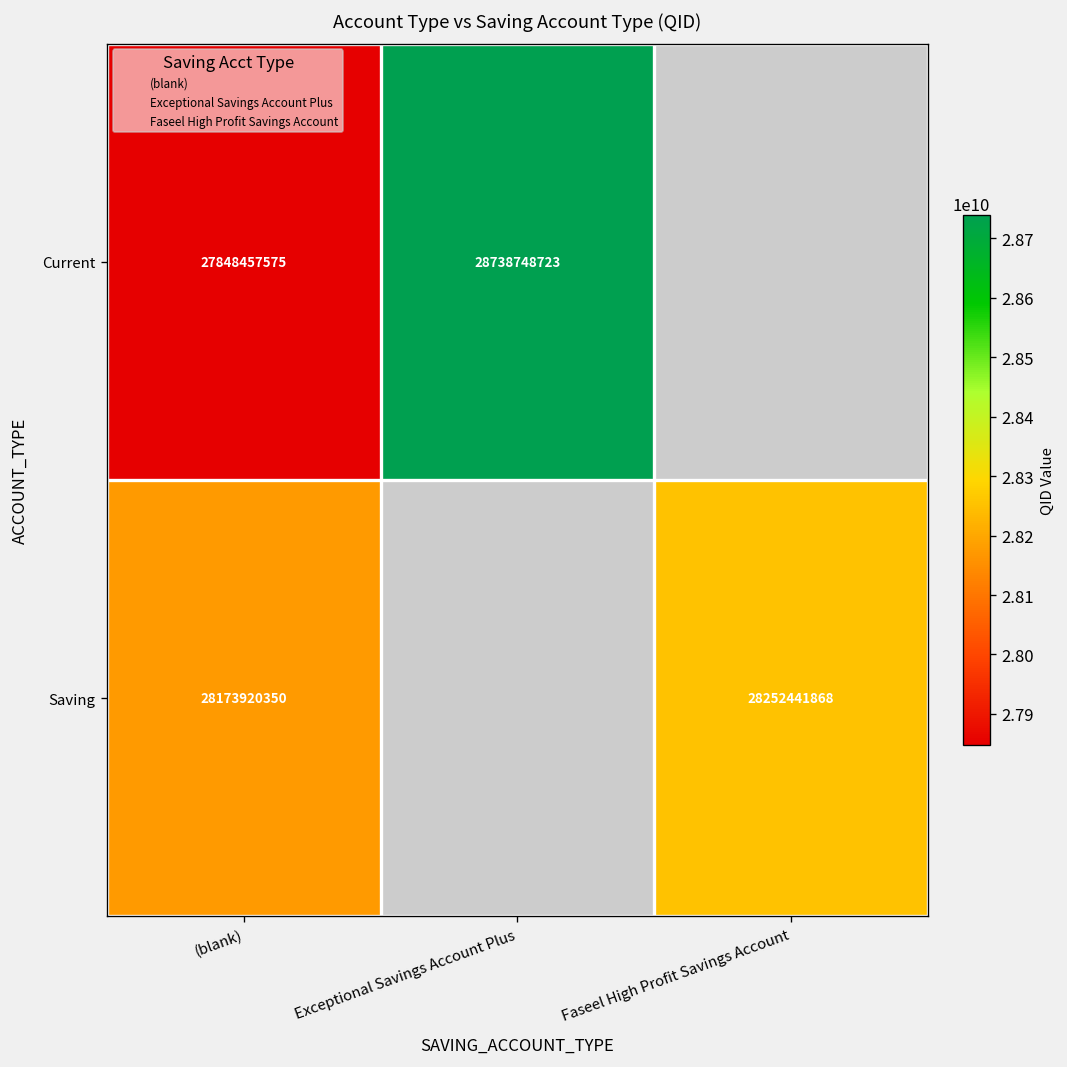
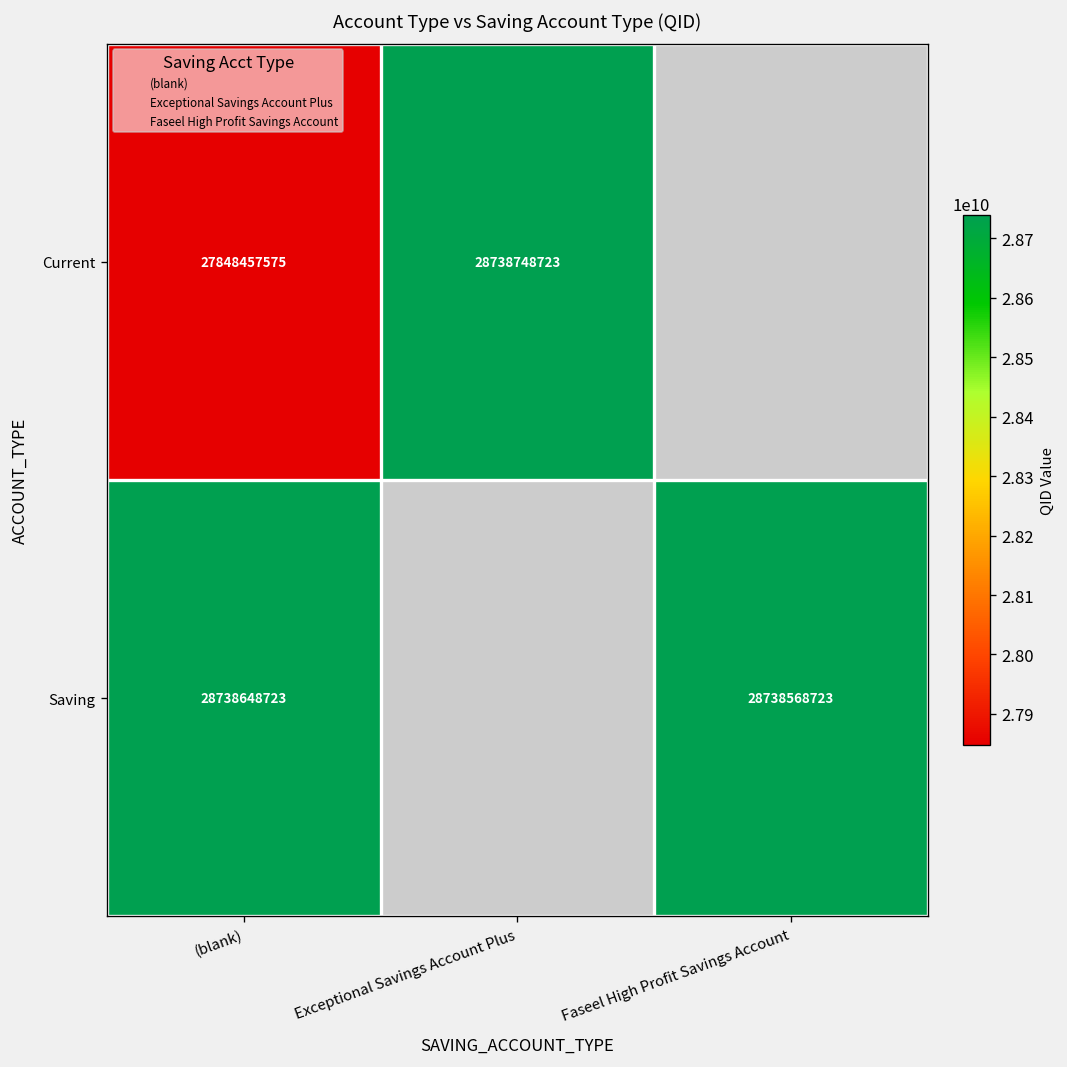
  {
    "Current": {
      "(blank)": 27848457575,
      "Exceptional Savings Account Plus": 28738748723
    },
    "Saving": {
-     "(blank)": 28173920350,
-     "Faseel High Profit Savings Account": 28252441868
+     "(blank)": 28738648723,
+     "Faseel High Profit Savings Account": 28738568723
    }
  }
